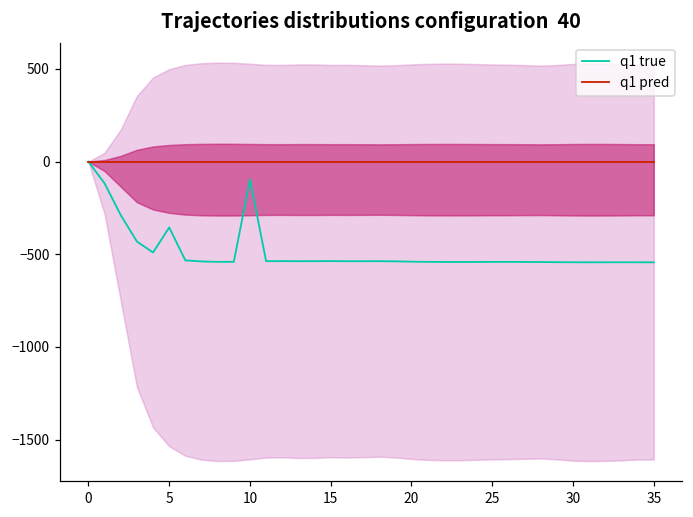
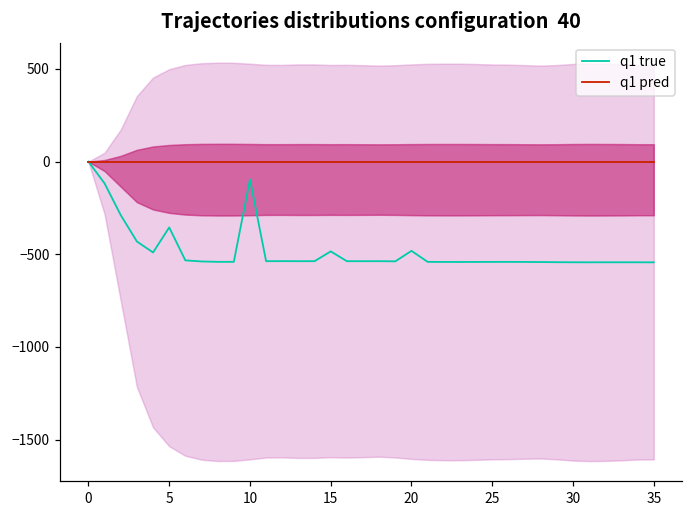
  {
    "q1 true": {
      "5": -360,
      "10": -100,
-     "15": -540,
-     "20": -540,
+     "15": -480,
+     "20": -480,
      "25": -540,
      "30": -540,
      "35": -540
    },
    "q1 pred": {
      "5": 0,
      "10": 0,
      "15": 0,
      "20": 0,
      "25": 0,
      "30": 0,
      "35": 0
    }
  }
